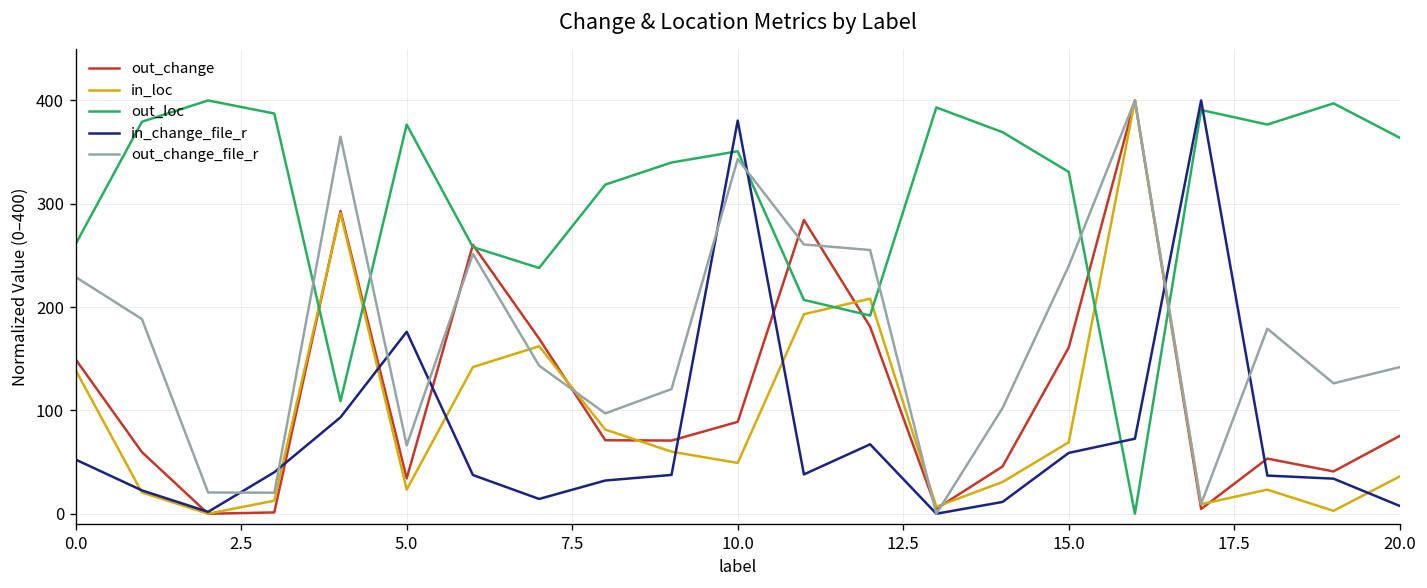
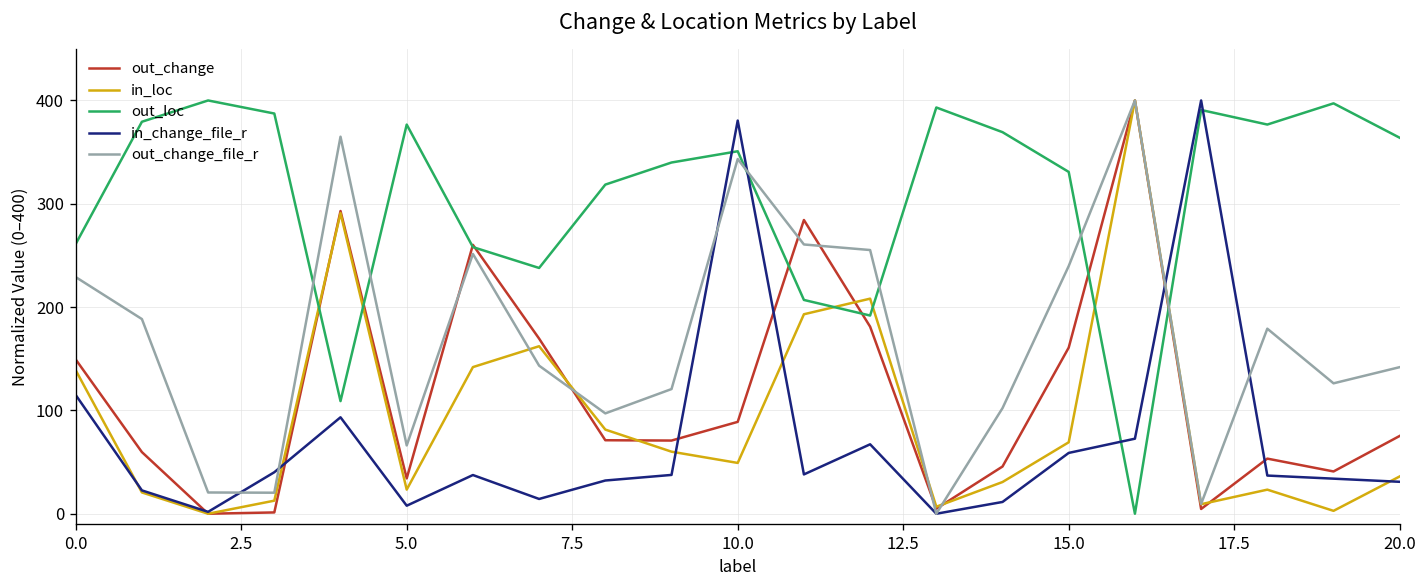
  {
    "out_change": {
      "0.0": 150,
      "5.0": 30,
      "10.0": 90,
      "15.0": 160,
      "20.0": 80
    },
    "in_loc": {
      "0.0": 140,
      "5.0": 20,
      "10.0": 50,
      "15.0": 70,
      "20.0": 40
    },
    "out_loc": {
      "0.0": 260,
      "5.0": 380,
      "10.0": 350,
      "15.0": 330,
      "20.0": 360
    },
    "in_change_file_r": {
-     "0.0": 50,
-     "5.0": 180,
+     "0.0": 110,
+     "5.0": 10,
      "10.0": 380,
      "15.0": 60,
-     "20.0": 10
+     "20.0": 30
    },
    "out_change_file_r": {
      "0.0": 230,
      "5.0": 70,
      "10.0": 340,
      "15.0": 240,
      "20.0": 140
    }
  }
